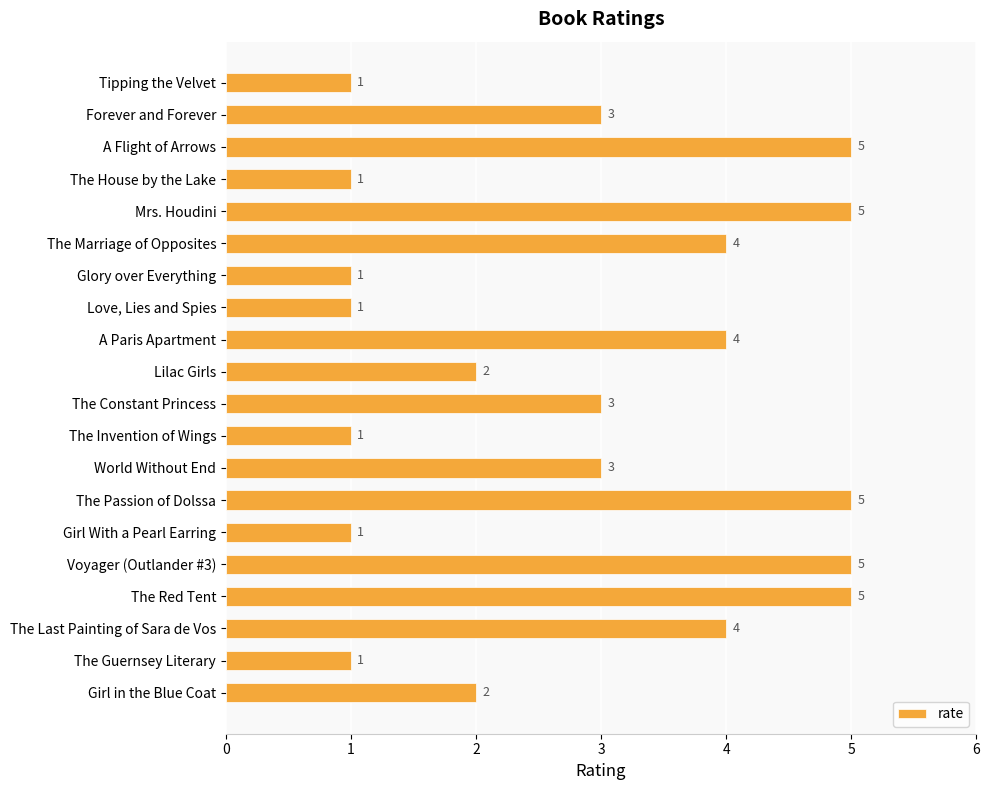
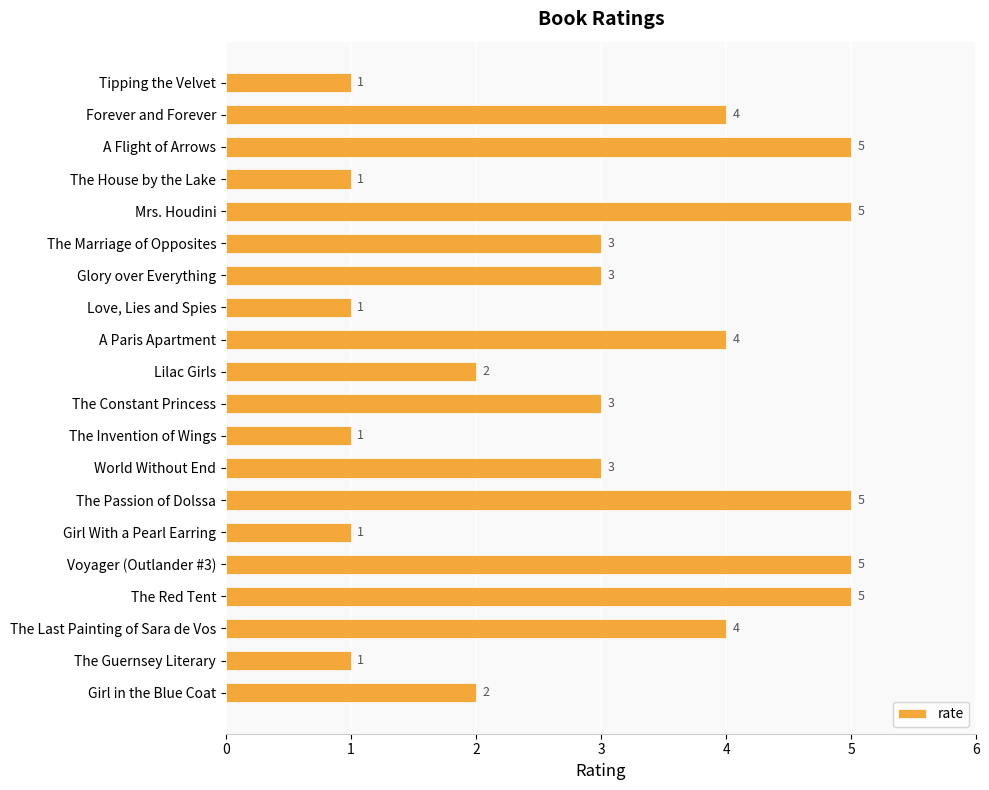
  {
    "Tipping the Velvet": 1,
-   "Forever and Forever": 3,
+   "Forever and Forever": 4,
    "A Flight of Arrows": 5,
    "The House by the Lake": 1,
    "Mrs. Houdini": 5,
-   "The Marriage of Opposites": 4,
-   "Glory over Everything": 1,
+   "The Marriage of Opposites": 3,
+   "Glory over Everything": 3,
    "Love, Lies and Spies": 1,
    "A Paris Apartment": 4,
    "Lilac Girls": 2,
    "The Constant Princess": 3,
    "The Invention of Wings": 1,
    "World Without End": 3,
    "The Passion of Dolssa": 5,
    "Girl With a Pearl Earring": 1,
    "Voyager (Outlander #3)": 5,
    "The Red Tent": 5,
    "The Last Painting of Sara de Vos": 4,
    "The Guernsey Literary": 1,
    "Girl in the Blue Coat": 2
  }
